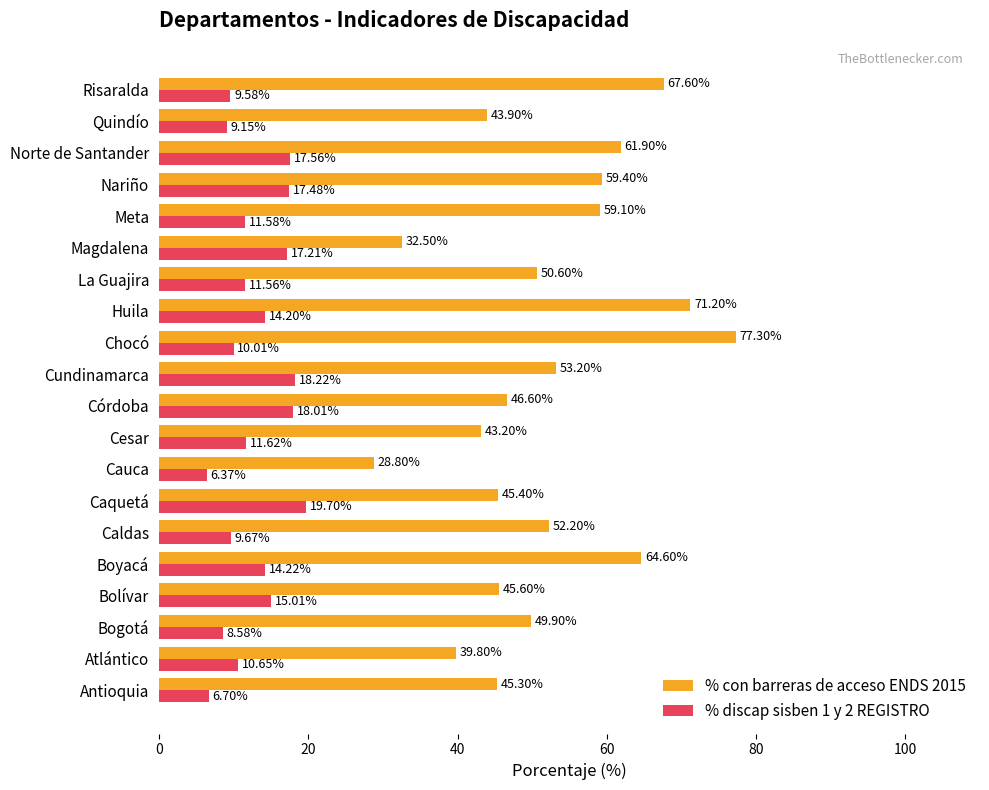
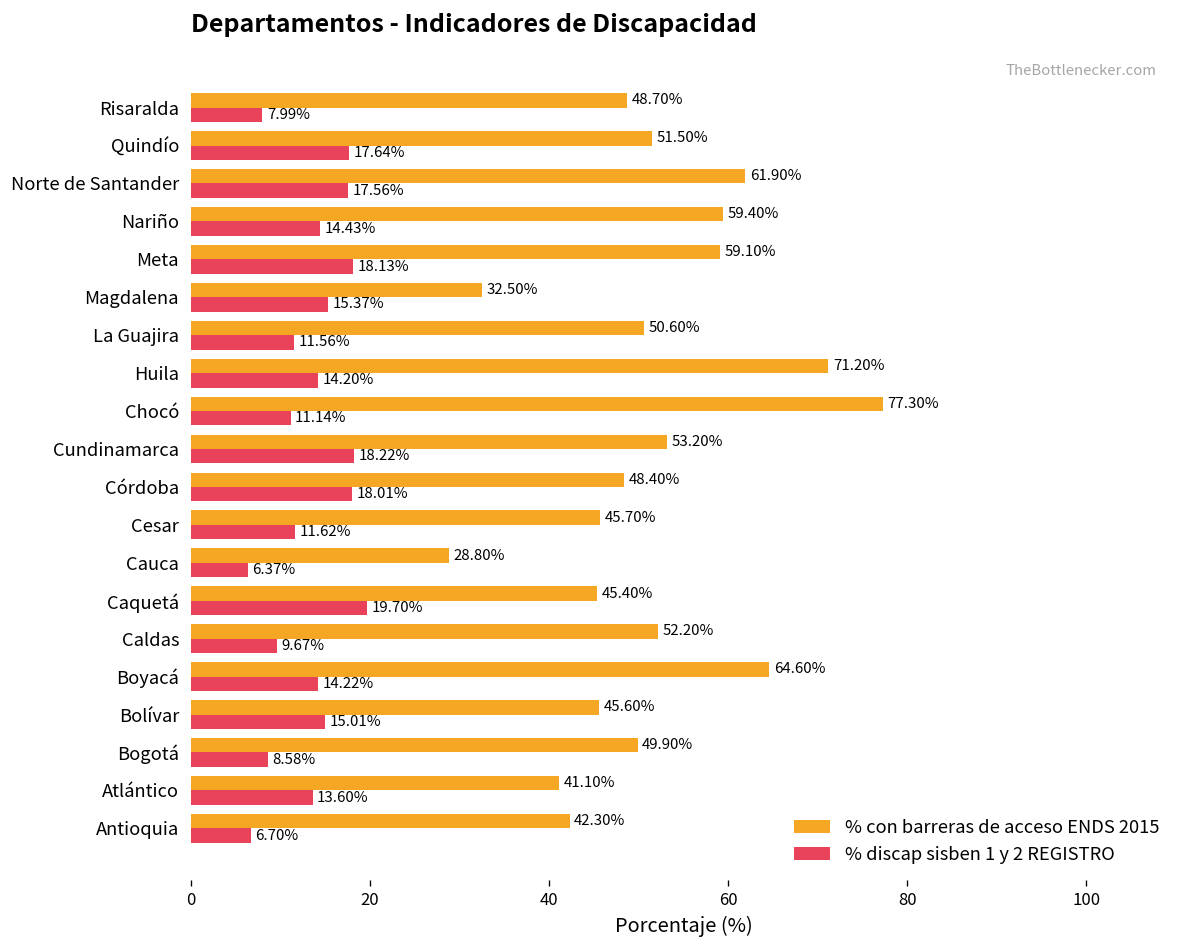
  {
    "% con barreras de acceso ENDS 2015": {
-     "Risaralda": "67.60%",
-     "Quindío": "43.90%",
+     "Risaralda": "48.70%",
+     "Quindío": "51.50%",
      "Norte de Santander": "61.90%",
      "Nariño": "59.40%",
      "Meta": "59.10%",
      "Magdalena": "32.50%",
      "La Guajira": "50.60%",
      "Huila": "71.20%",
      "Chocó": "77.30%",
      "Cundinamarca": "53.20%",
-     "Córdoba": "46.60%",
-     "Cesar": "43.20%",
+     "Córdoba": "48.40%",
+     "Cesar": "45.70%",
      "Cauca": "28.80%",
      "Caquetá": "45.40%",
      "Caldas": "52.20%",
      "Boyacá": "64.60%",
      "Bolívar": "45.60%",
      "Bogotá": "49.90%",
-     "Atlántico": "39.80%",
-     "Antioquia": "45.30%"
+     "Atlántico": "41.10%",
+     "Antioquia": "42.30%"
    },
    "% discap sisben 1 y 2 REGISTRO": {
-     "Risaralda": "9.58%",
-     "Quindío": "9.15%",
+     "Risaralda": "7.99%",
+     "Quindío": "17.64%",
      "Norte de Santander": "17.56%",
-     "Nariño": "17.48%",
-     "Meta": "11.58%",
-     "Magdalena": "17.21%",
+     "Nariño": "14.43%",
+     "Meta": "18.13%",
+     "Magdalena": "15.37%",
      "La Guajira": "11.56%",
      "Huila": "14.20%",
-     "Chocó": "10.01%",
+     "Chocó": "11.14%",
      "Cundinamarca": "18.22%",
      "Córdoba": "18.01%",
      "Cesar": "11.62%",
      "Cauca": "6.37%",
      "Caquetá": "19.70%",
      "Caldas": "9.67%",
      "Boyacá": "14.22%",
      "Bolívar": "15.01%",
      "Bogotá": "8.58%",
-     "Atlántico": "10.65%",
+     "Atlántico": "13.60%",
      "Antioquia": "6.70%"
    }
  }
